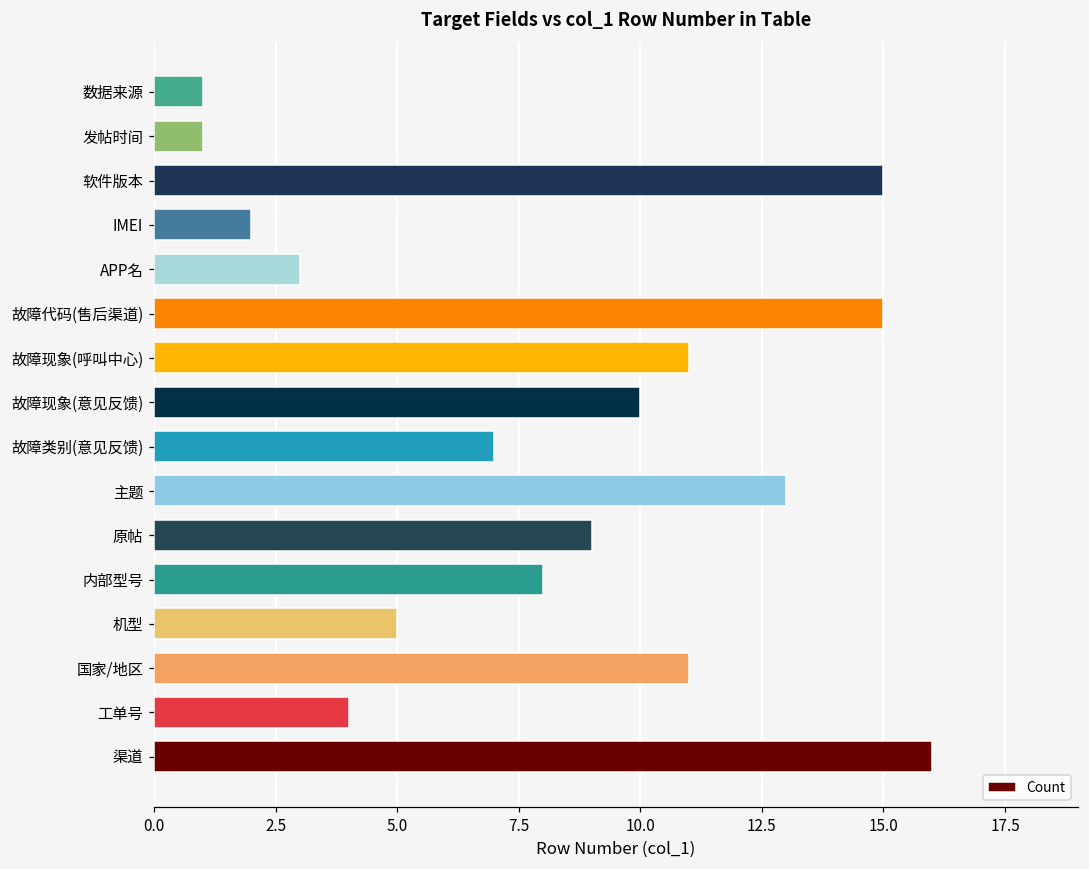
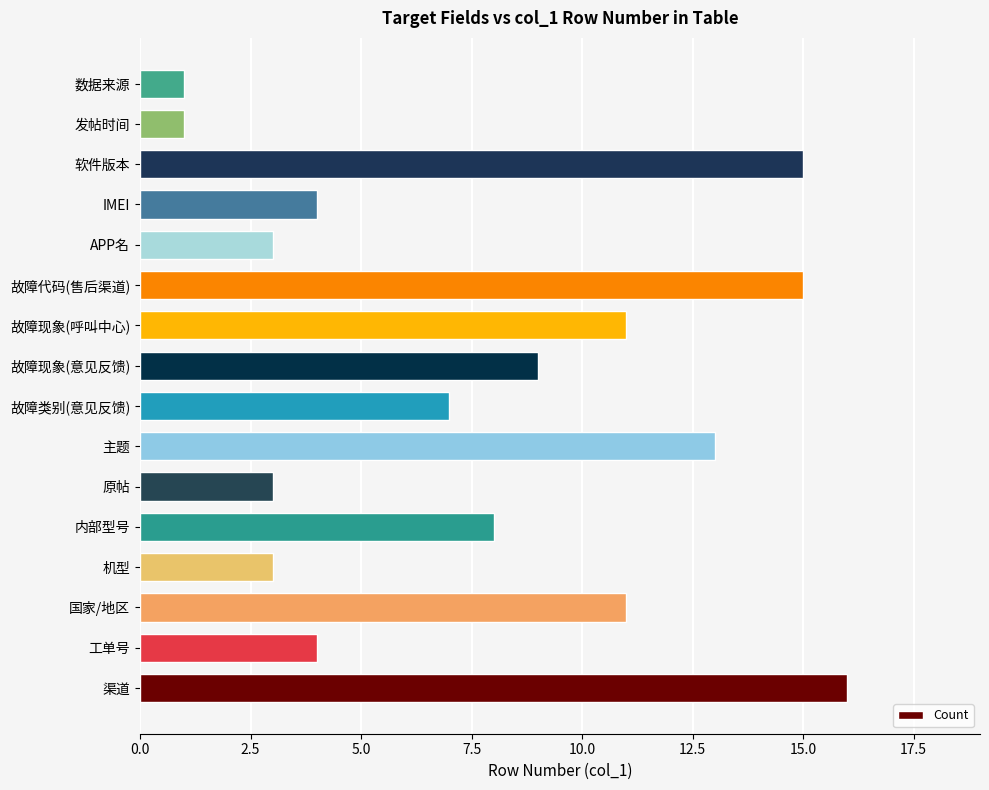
  {
    "数据来源": 1,
    "发帖时间": 1,
    "软件版本": 15,
-   "IMEI": 2,
+   "IMEI": 4,
    "APP名": 3,
    "故障代码(售后渠道)": 15,
    "故障现象(呼叫中心)": 11,
-   "故障现象(意见反馈)": 10,
+   "故障现象(意见反馈)": 9,
    "故障类别(意见反馈)": 7,
    "主题": 13,
-   "原帖": 9,
+   "原帖": 3,
    "内部型号": 8,
-   "机型": 5,
+   "机型": 3,
    "国家/地区": 11,
    "工单号": 4,
    "渠道": 16
  }
